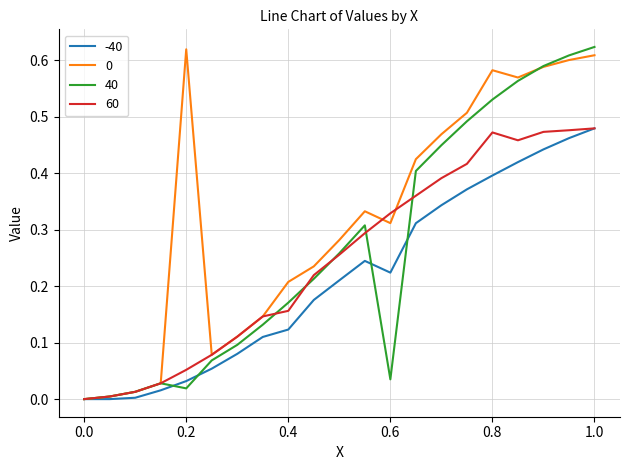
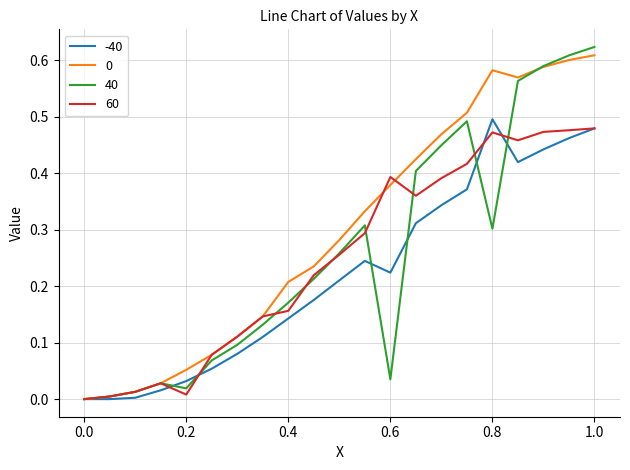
  {
    "-40": {
      "0.2": 0.03,
-     "0.4": 0.12,
+     "0.4": 0.14,
      "0.6": 0.22,
-     "0.8": 0.40
+     "0.8": 0.50
    },
    "0": {
-     "0.2": 0.62,
+     "0.2": 0.05,
      "0.4": 0.21,
-     "0.6": 0.31,
+     "0.6": 0.38,
      "0.8": 0.58,
      "1.0": 0.61
    },
    "40": {
      "0.2": 0.02,
      "0.4": 0.17,
      "0.6": 0.04,
-     "0.8": 0.53,
+     "0.8": 0.30,
      "1.0": 0.62
    },
    "60": {
-     "0.2": 0.05,
+     "0.2": 0.01,
      "0.4": 0.16,
-     "0.6": 0.33,
+     "0.6": 0.39,
      "0.8": 0.47
    }
  }
